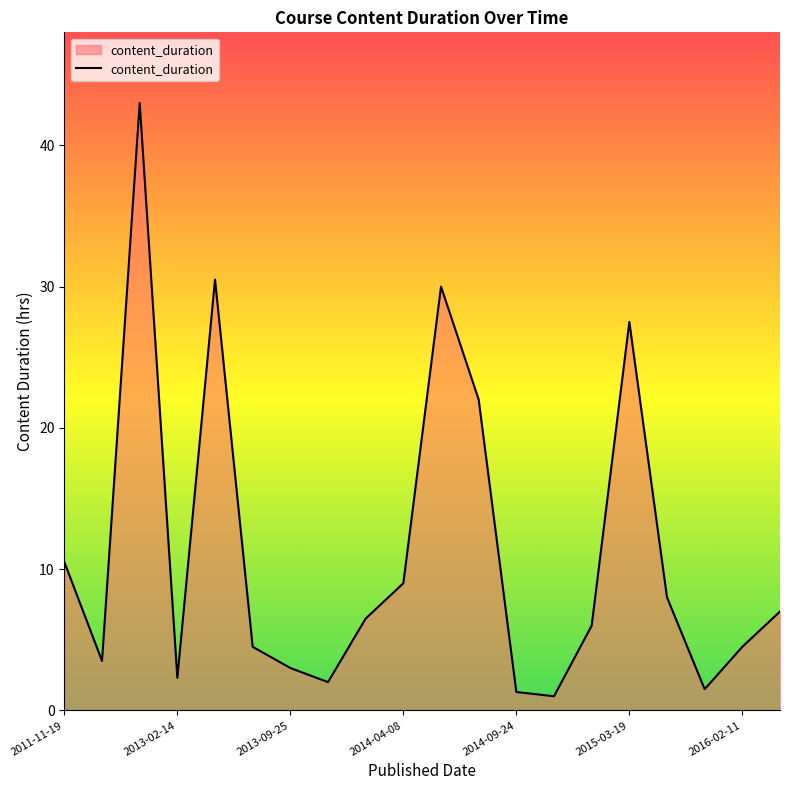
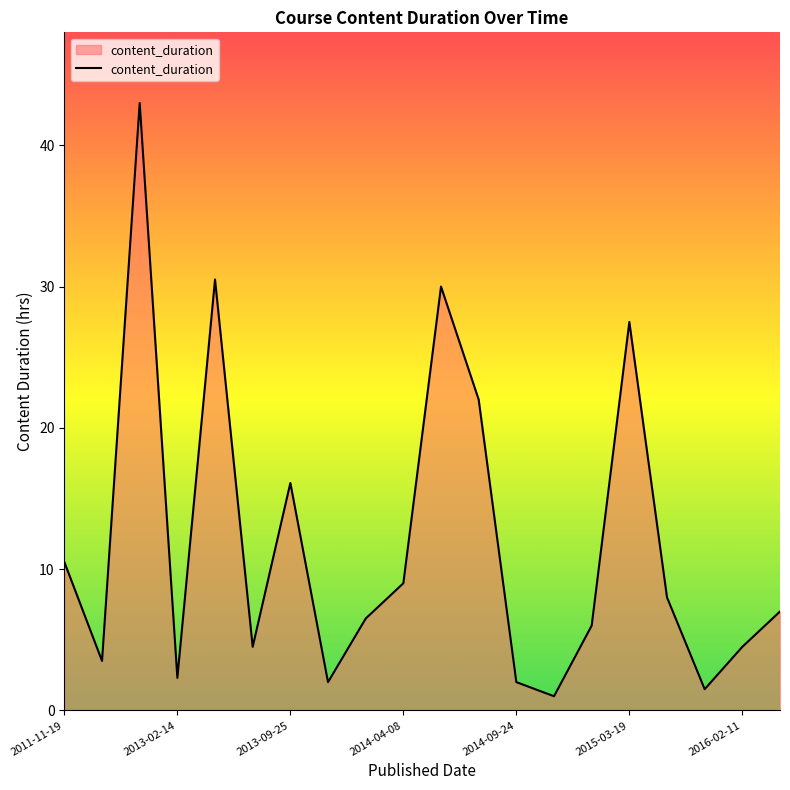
  {
    "2011-11-19": 10.5,
    "2013-02-14": 2.3,
-   "2013-09-25": 3.0,
+   "2013-09-25": 16.1,
    "2014-04-08": 9.0,
-   "2014-09-24": 1.3,
+   "2014-09-24": 2.0,
    "2015-03-19": 27.5,
    "2016-02-11": 4.5
  }
